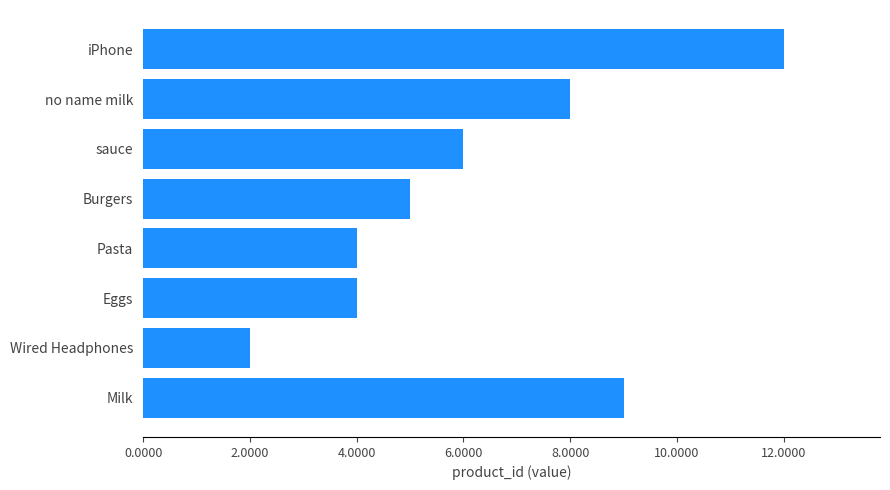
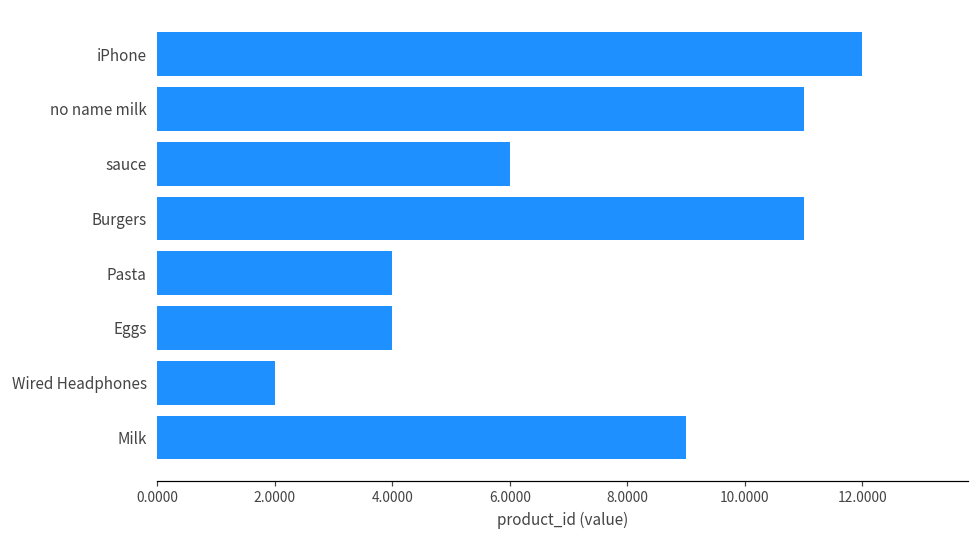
  {
    "iPhone": 12,
-   "no name milk": 8,
+   "no name milk": 11,
    "sauce": 6,
-   "Burgers": 5,
+   "Burgers": 11,
    "Pasta": 4,
    "Eggs": 4,
    "Wired Headphones": 2,
    "Milk": 9
  }
